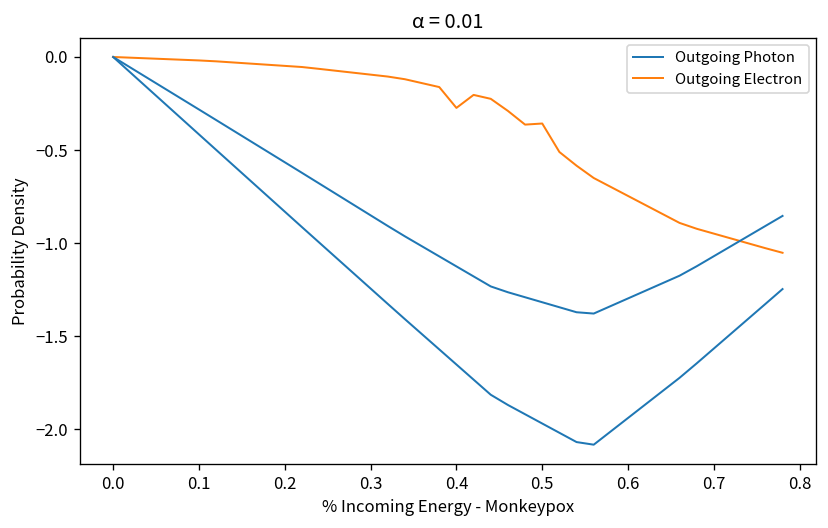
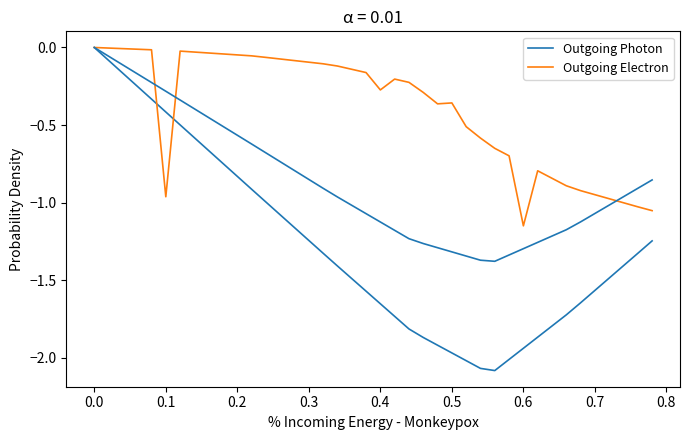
  {
    "Outgoing Electron": {
-     "0.1": -0.02,
+     "0.1": -0.96,
      "0.2": -0.05,
      "0.3": -0.09,
      "0.4": -0.27,
      "0.5": -0.36,
-     "0.6": -0.75,
+     "0.6": -1.15,
      "0.7": -0.95
    }
  }
